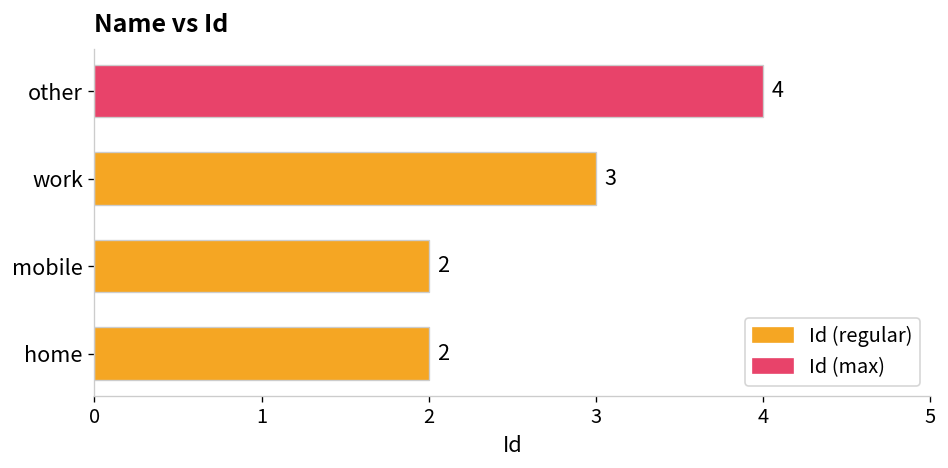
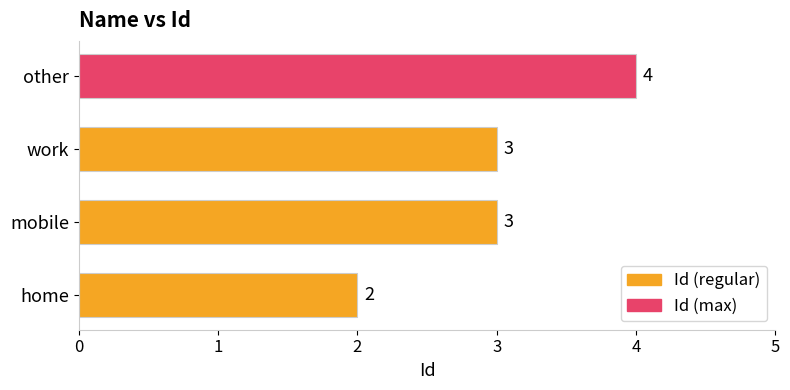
  {
    "other": 4,
    "work": 3,
-   "mobile": 2,
+   "mobile": 3,
    "home": 2
  }
